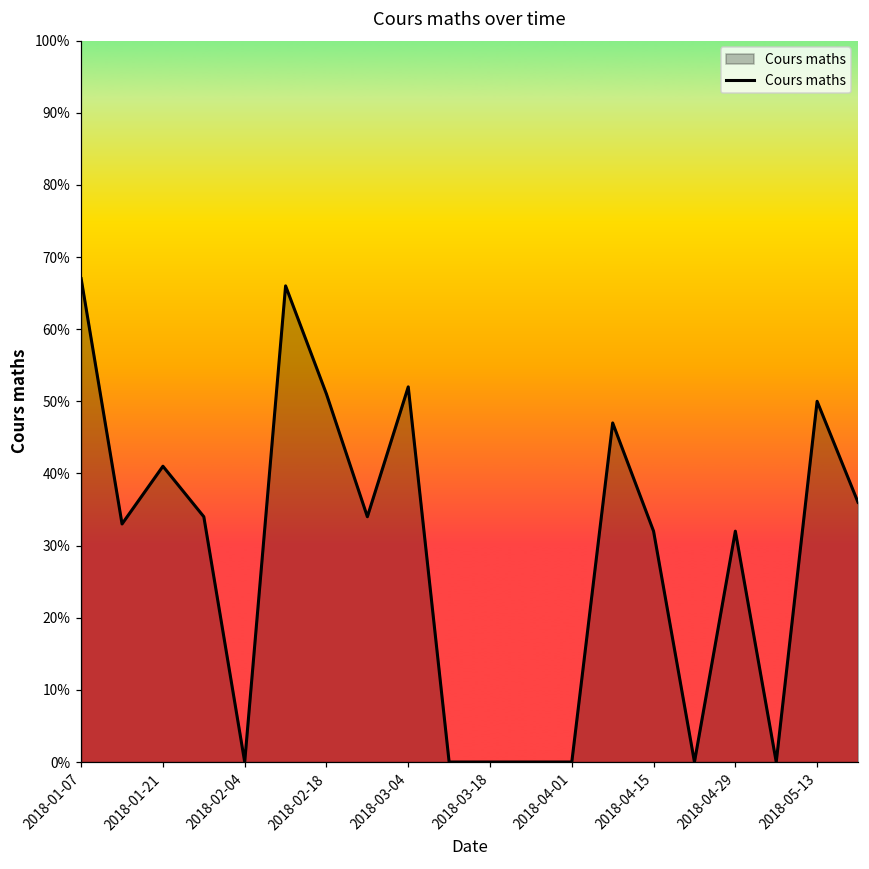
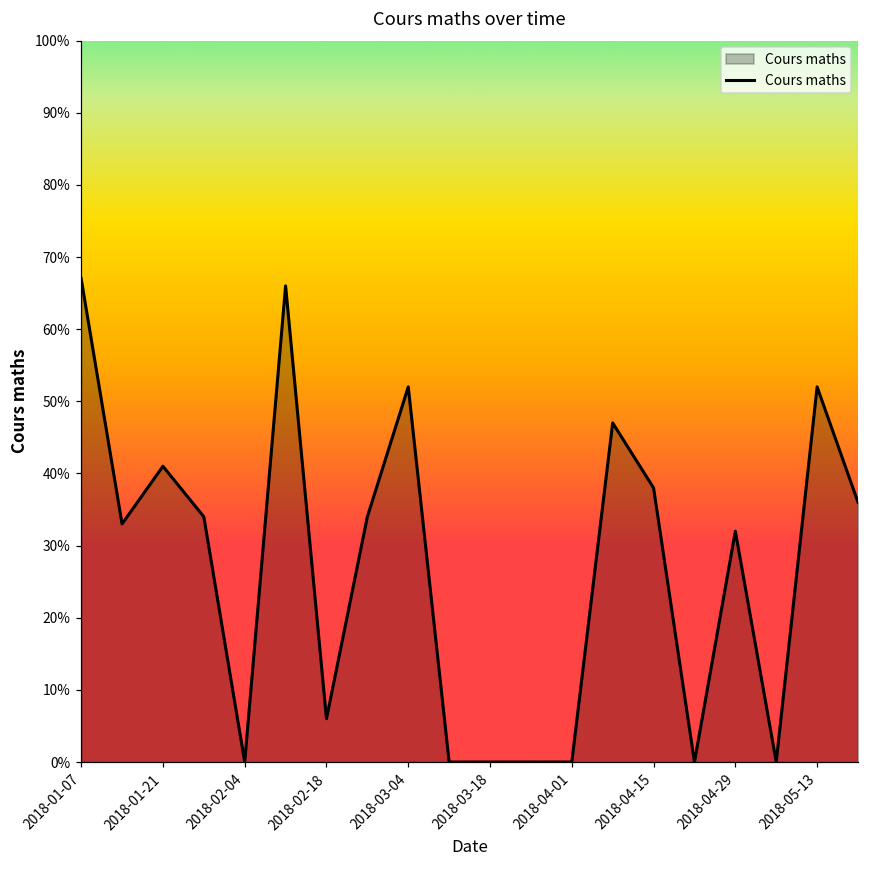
  {
    "2018-01-07": "67%",
    "2018-01-21": "41%",
    "2018-02-04": "0%",
-   "2018-02-18": "51%",
+   "2018-02-18": "6%",
    "2018-03-04": "52%",
    "2018-03-18": "0%",
    "2018-04-01": "0%",
-   "2018-04-15": "32%",
+   "2018-04-15": "38%",
    "2018-04-29": "32%",
-   "2018-05-13": "50%"
+   "2018-05-13": "52%"
  }
